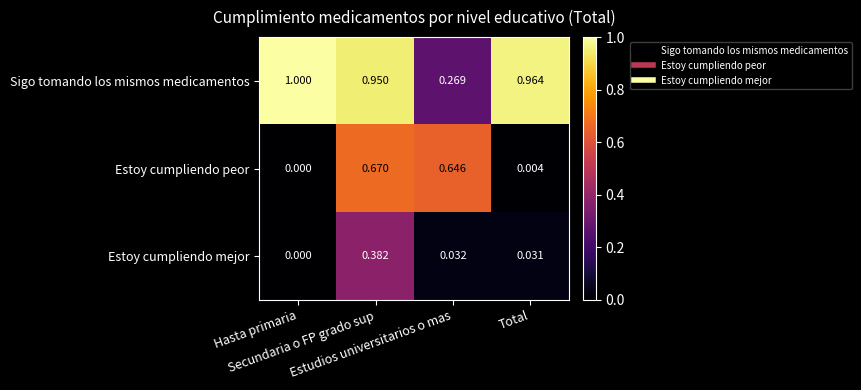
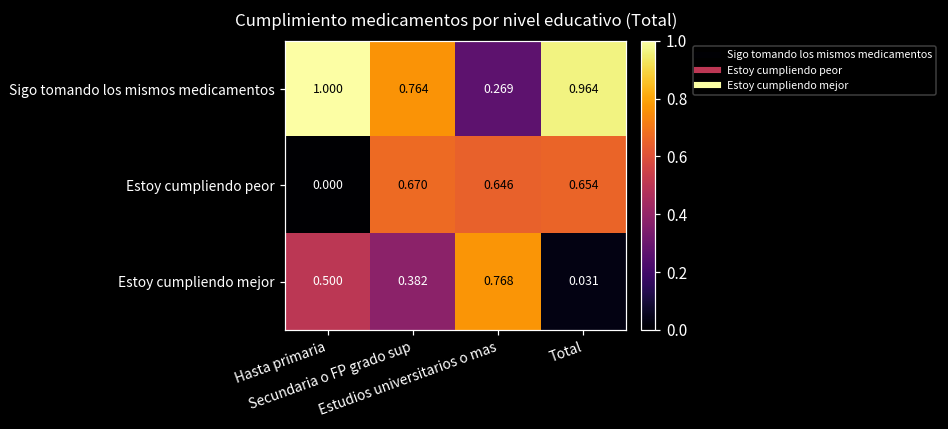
  {
    "Sigo tomando los mismos medicamentos": {
      "Hasta primaria": 1.000,
-     "Secundaria o FP grado sup": 0.950,
+     "Secundaria o FP grado sup": 0.764,
      "Estudios universitarios o mas": 0.269,
      "Total": 0.964
    },
    "Estoy cumpliendo peor": {
      "Hasta primaria": 0.000,
      "Secundaria o FP grado sup": 0.670,
      "Estudios universitarios o mas": 0.646,
-     "Total": 0.004
+     "Total": 0.654
    },
    "Estoy cumpliendo mejor": {
-     "Hasta primaria": 0.000,
+     "Hasta primaria": 0.500,
      "Secundaria o FP grado sup": 0.382,
-     "Estudios universitarios o mas": 0.032,
+     "Estudios universitarios o mas": 0.768,
      "Total": 0.031
    }
  }
